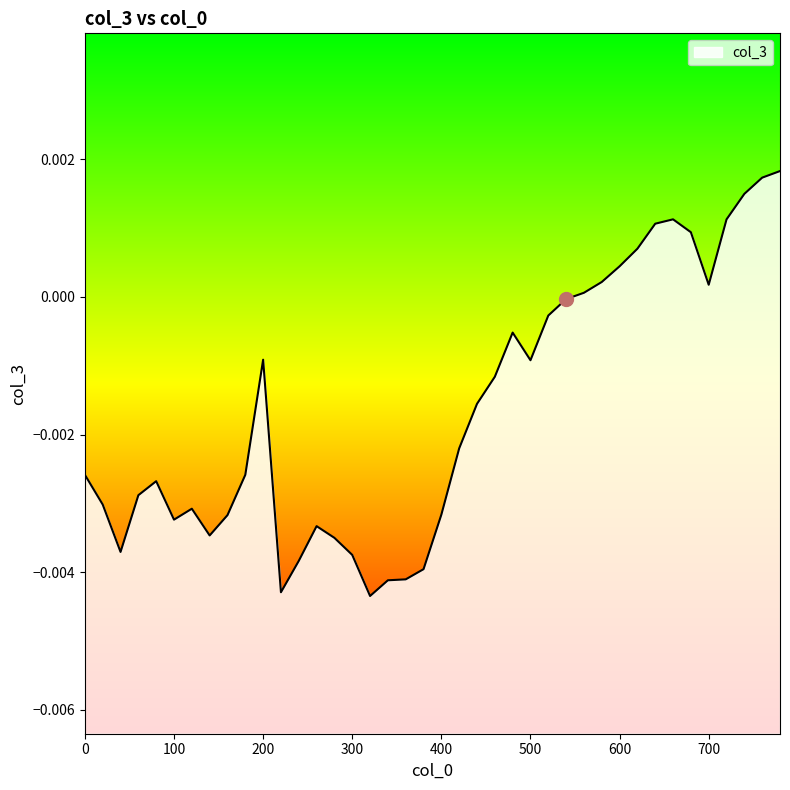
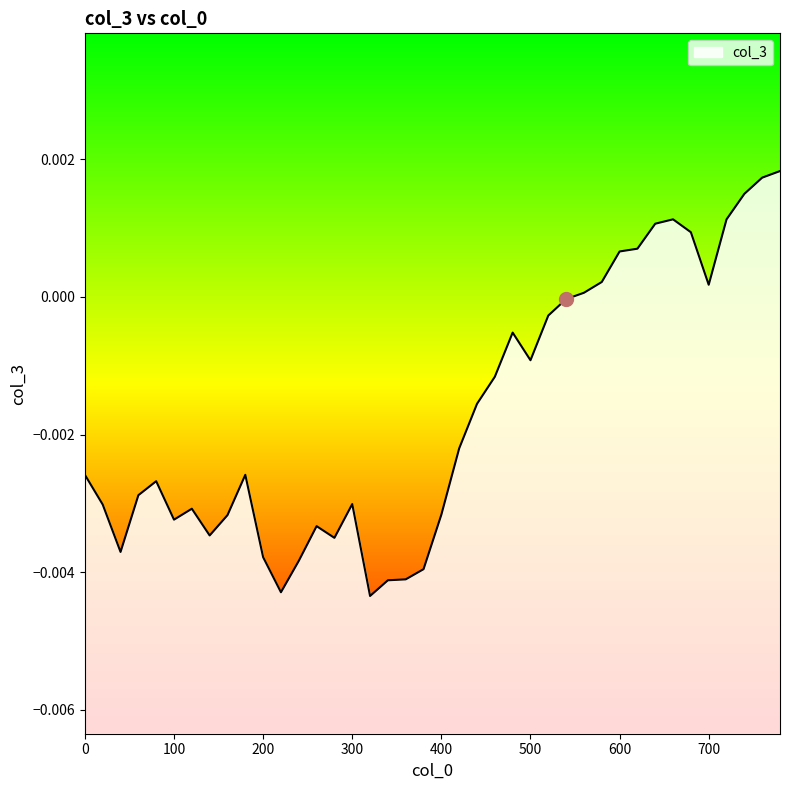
  {
    "col_3": {
      "0": -0.0026,
      "100": -0.0032,
-     "200": -0.0009,
-     "300": -0.0037,
+     "200": -0.0038,
+     "300": -0.0030,
      "400": -0.0032,
      "500": -0.0009,
-     "600": 0.0004,
+     "600": 0.0007,
      "700": 0.0002
    }
  }
